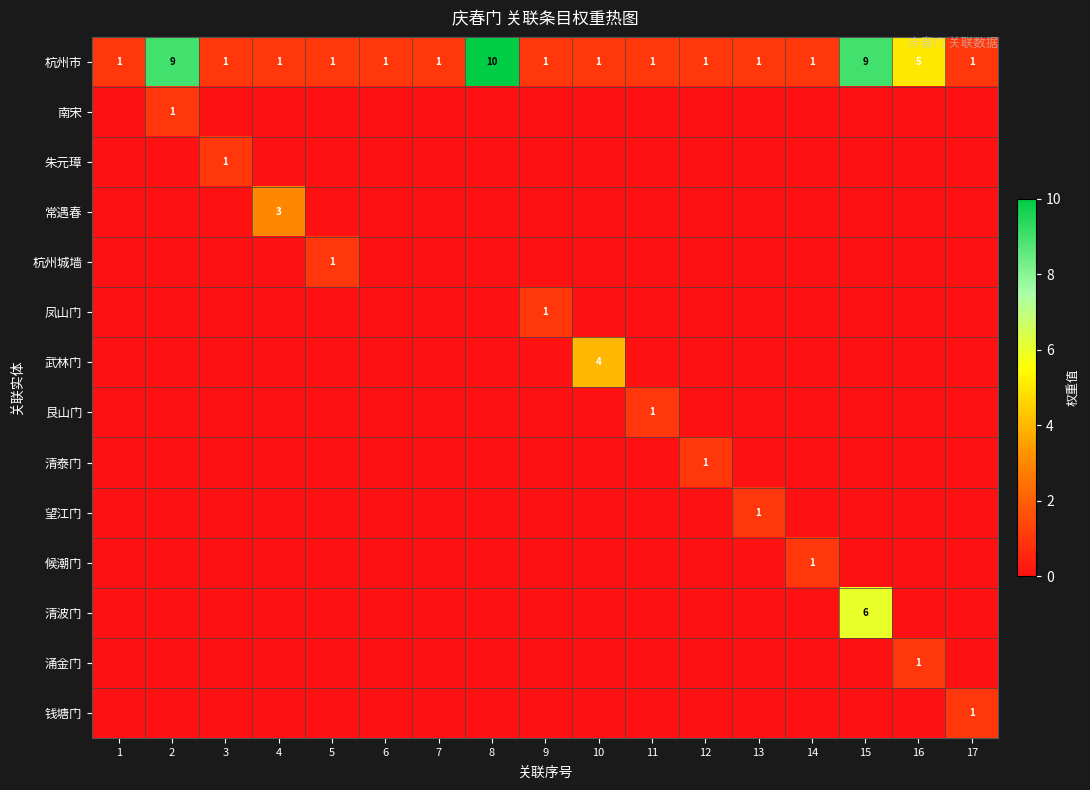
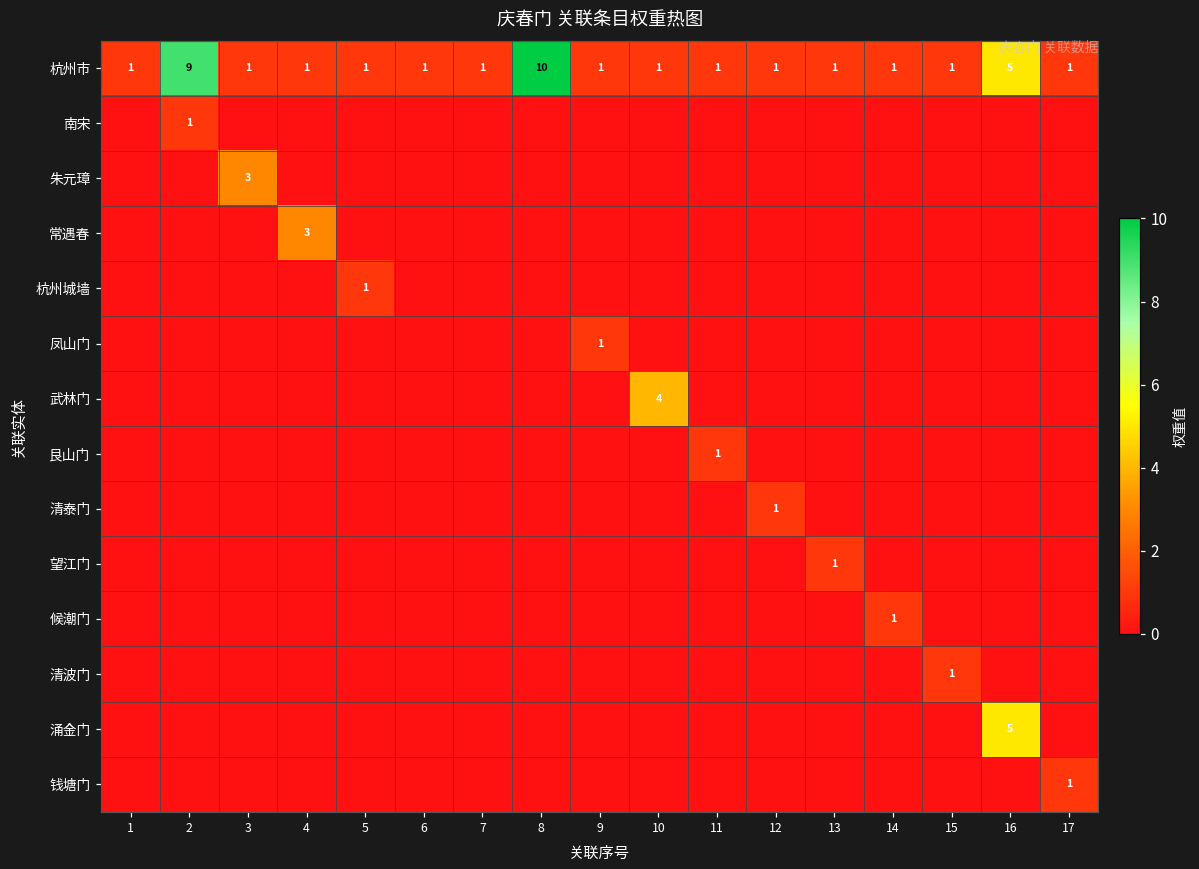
  {
    "杭州市": {
      "1": 1,
      "2": 9,
      "3": 1,
      "4": 1,
      "5": 1,
      "6": 1,
      "7": 1,
      "8": 10,
      "9": 1,
      "10": 1,
      "11": 1,
      "12": 1,
      "13": 1,
      "14": 1,
-     "15": 9,
+     "15": 1,
      "16": 5
    },
    "南宋": {
      "2": 1
    },
    "朱元璋": {
-     "3": 1
+     "3": 3
    },
    "常遇春": {
      "4": 3
    },
    "杭州城墙": {
      "5": 1
    },
    "凤山门": {
      "9": 1
    },
    "武林门": {
      "10": 4
    },
    "艮山门": {
      "11": 1
    },
    "清泰门": {
      "12": 1
    },
    "望江门": {
      "13": 1
    },
    "候潮门": {
      "14": 1
    },
    "清波门": {
-     "15": 6
+     "15": 1
    },
    "涌金门": {
-     "16": 1
+     "16": 5
    },
    "钱塘门": {
      "17": 1
    }
  }
